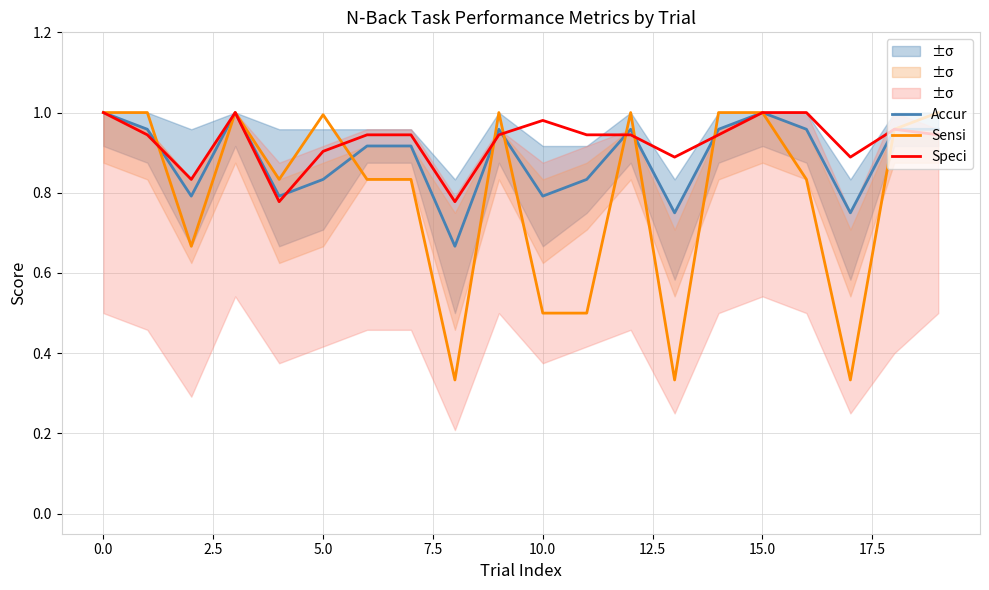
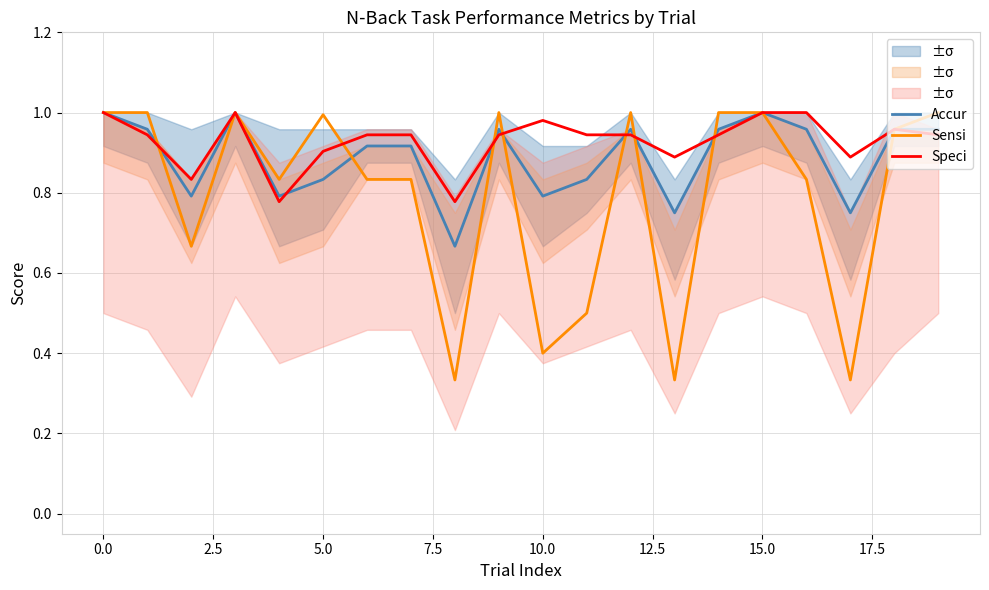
  {
    "Sensi": {
      "5.0": 1.0,
-     "10.0": 0.5
+     "10.0": 0.4
    },
    "Speci": {
      "5.0": 0.9,
      "10.0": 0.98
    }
  }
